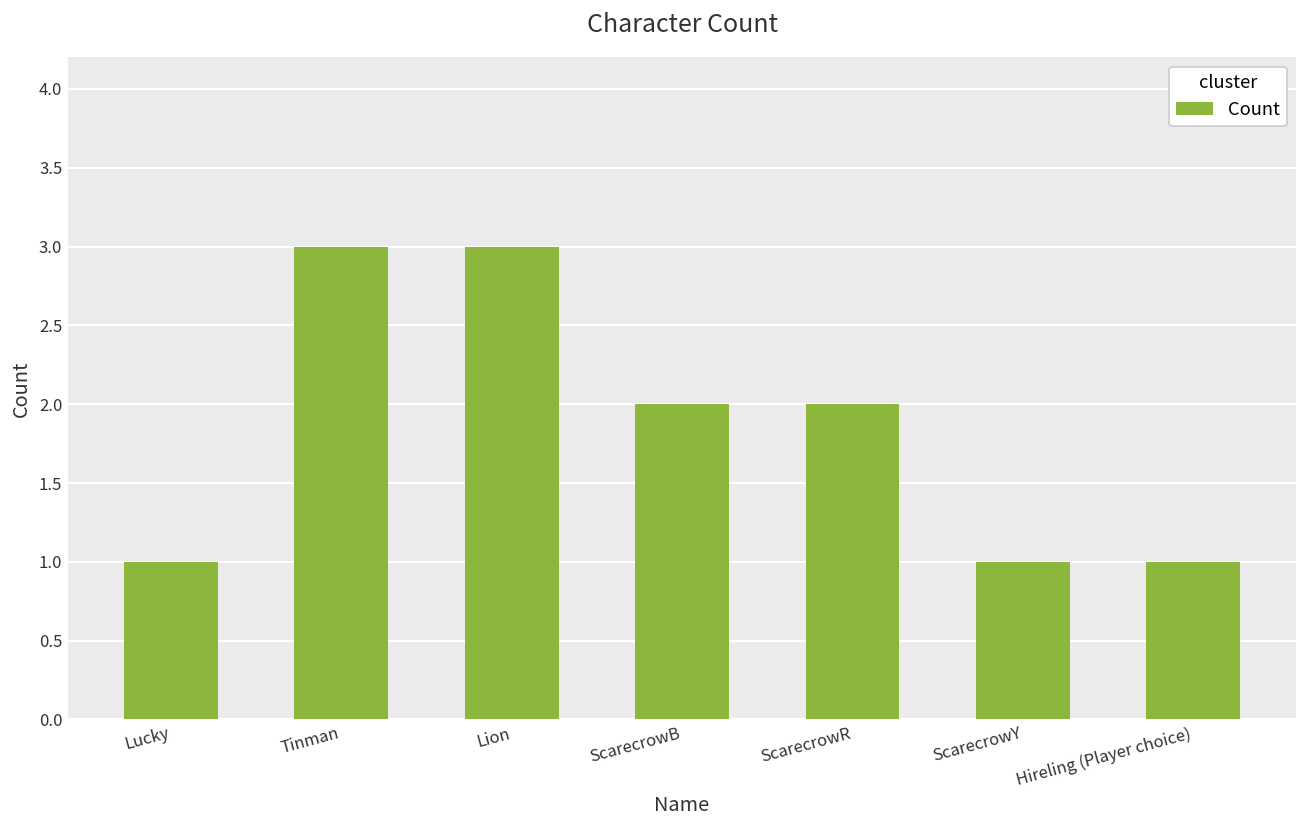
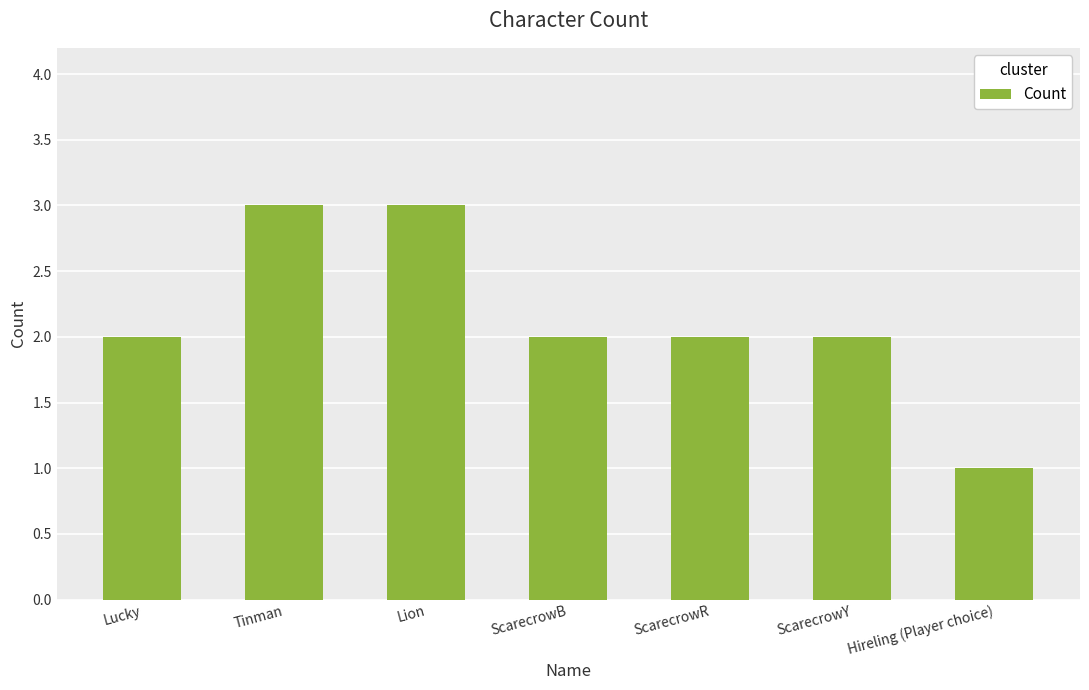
  {
-   "Lucky": 1,
+   "Lucky": 2,
    "Tinman": 3,
    "Lion": 3,
    "ScarecrowB": 2,
    "ScarecrowR": 2,
-   "ScarecrowY": 1,
+   "ScarecrowY": 2,
    "Hireling (Player choice)": 1
  }
